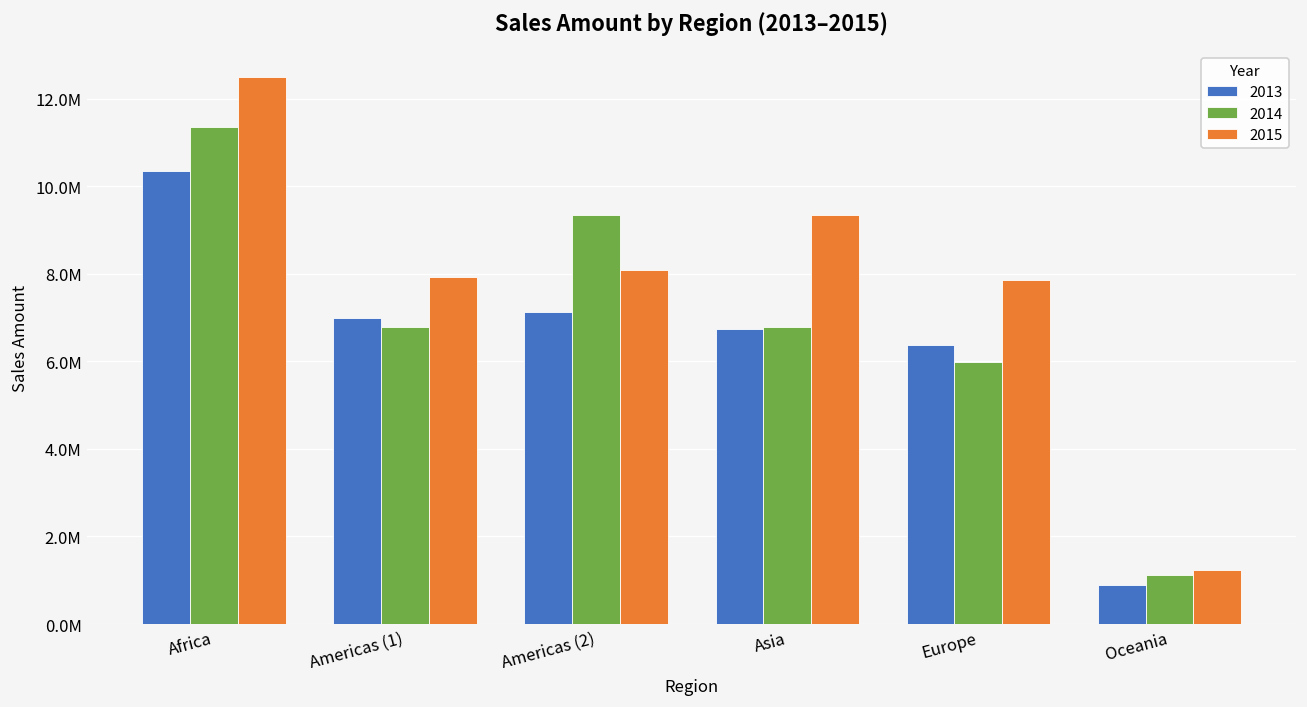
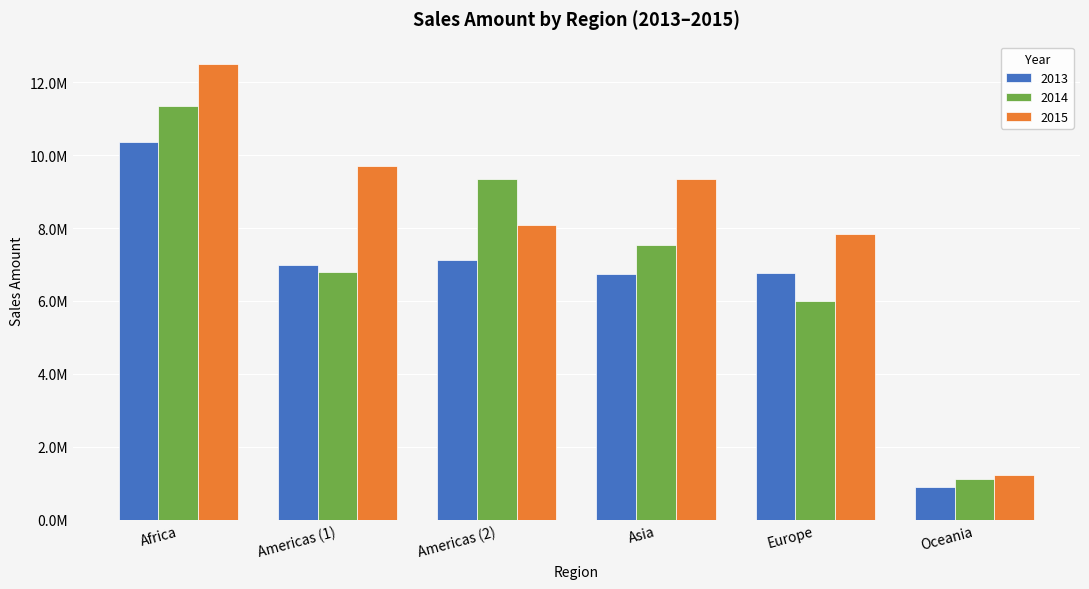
  {
    "2013": {
      "Africa": 10300000,
      "Americas (1)": 7000000,
      "Americas (2)": 7100000,
      "Asia": 6700000,
-     "Europe": 6400000,
+     "Europe": 6800000,
      "Oceania": 900000
    },
    "2014": {
      "Africa": 11300000,
      "Americas (1)": 6800000,
      "Americas (2)": 9300000,
-     "Asia": 6800000,
+     "Asia": 7500000,
      "Europe": 6000000,
      "Oceania": 1100000
    },
    "2015": {
      "Africa": 12500000,
-     "Americas (1)": 7900000,
+     "Americas (1)": 9700000,
      "Americas (2)": 8100000,
      "Asia": 9300000,
      "Europe": 7800000,
      "Oceania": 1200000
    }
  }
